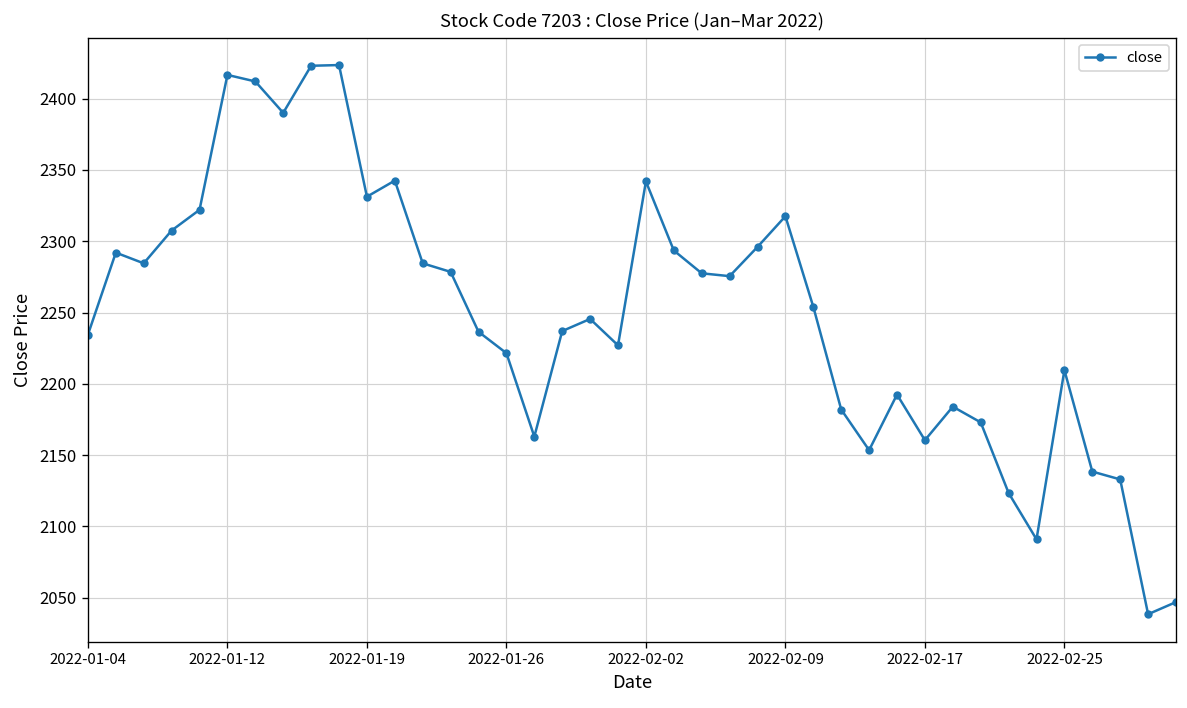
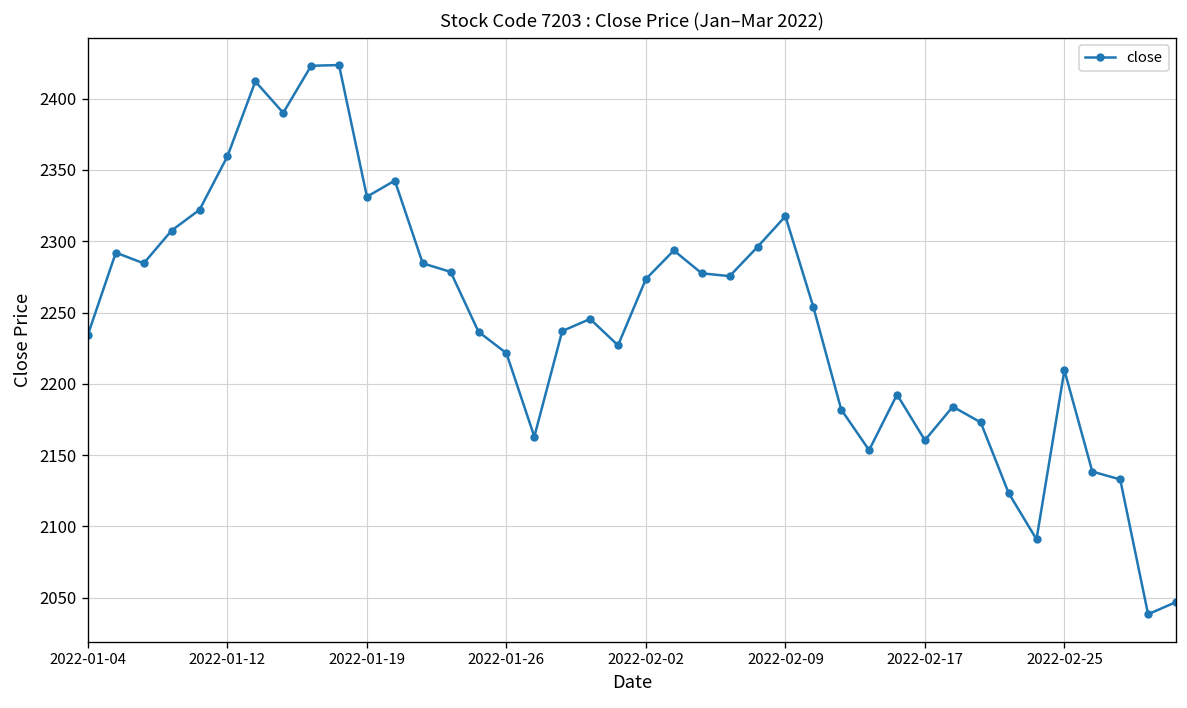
  {
    "2022-01-04": 2235,
-   "2022-01-12": 2417,
+   "2022-01-12": 2360,
    "2022-01-19": 2331,
    "2022-01-26": 2222,
-   "2022-02-02": 2342,
+   "2022-02-02": 2274,
    "2022-02-09": 2318,
    "2022-02-17": 2161,
    "2022-02-25": 2210
  }
